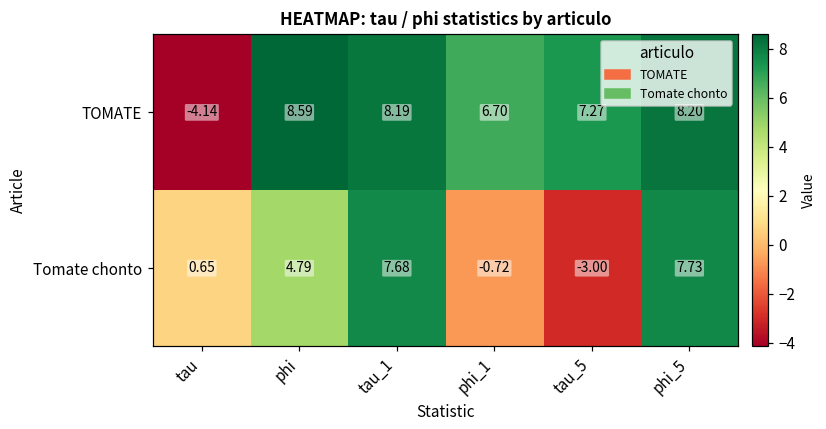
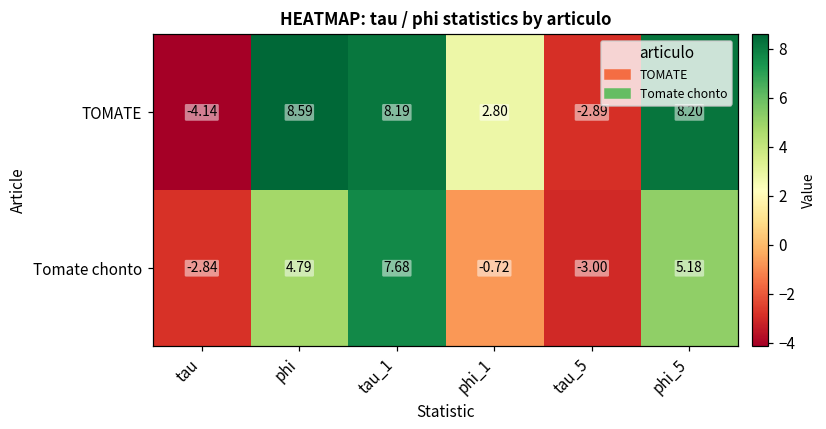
  {
    "TOMATE": {
-     "phi_1": 6.70,
-     "tau_5": 7.27
+     "phi_1": 2.80,
+     "tau_5": -2.89
    },
    "Tomate chonto": {
-     "tau": 0.65,
-     "phi_5": 7.73
+     "tau": -2.84,
+     "phi_5": 5.18
    }
  }
